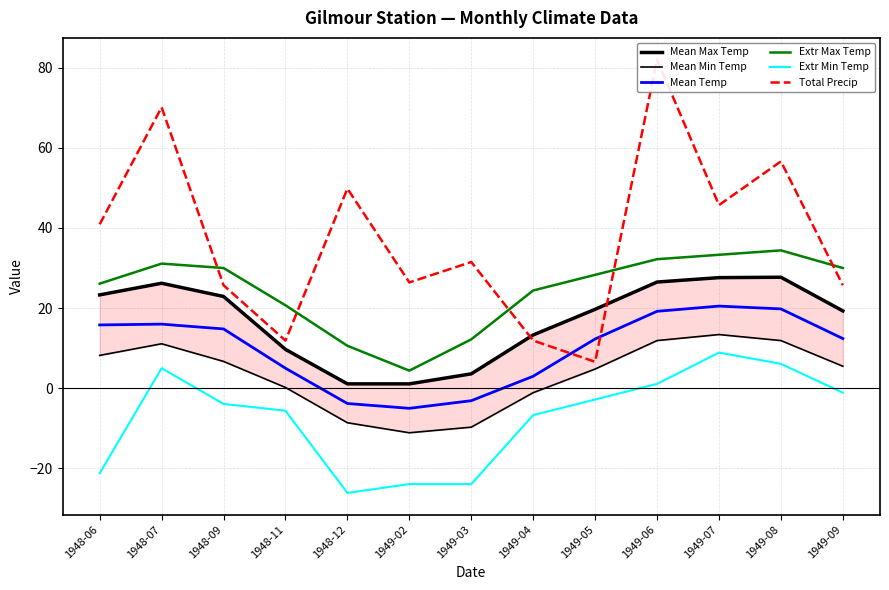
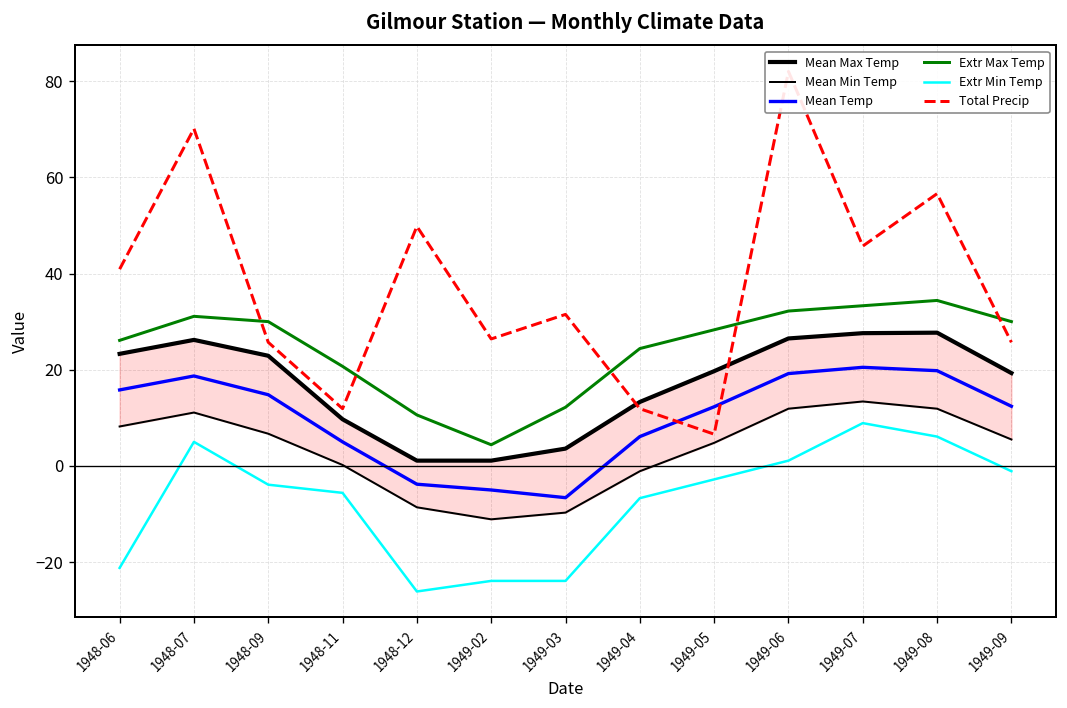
  {
    "Mean Temp": {
      "1948-06": 16,
-     "1948-07": 16,
+     "1948-07": 19,
      "1948-09": 15,
      "1948-11": 5,
      "1948-12": -4,
      "1949-02": -5,
-     "1949-03": -3,
-     "1949-04": 3,
+     "1949-03": -7,
+     "1949-04": 6,
      "1949-05": 12,
      "1949-06": 19,
      "1949-07": 21,
      "1949-08": 20,
      "1949-09": 12
    },
    "Extr Max Temp": {
      "1948-06": 26,
      "1948-07": 31,
      "1948-09": 30,
      "1948-11": 21,
      "1948-12": 11,
      "1949-02": 4,
      "1949-03": 12,
      "1949-04": 24,
      "1949-05": 28,
      "1949-06": 32,
      "1949-07": 33,
      "1949-08": 34,
      "1949-09": 30
    },
    "Extr Min Temp": {
      "1948-06": -21,
      "1948-07": 5,
      "1948-09": -4,
      "1948-11": -6,
      "1948-12": -26,
      "1949-02": -24,
      "1949-03": -24,
      "1949-04": -7,
      "1949-05": -3,
      "1949-06": 1,
      "1949-07": 9,
      "1949-08": 6,
      "1949-09": -1
    },
    "Total Precip": {
      "1948-06": 41,
      "1948-07": 70,
      "1948-09": 26,
      "1948-11": 12,
      "1948-12": 50,
      "1949-02": 26,
      "1949-03": 32,
      "1949-04": 12,
      "1949-05": 7,
      "1949-07": 46,
      "1949-08": 57,
      "1949-09": 26
    }
  }
